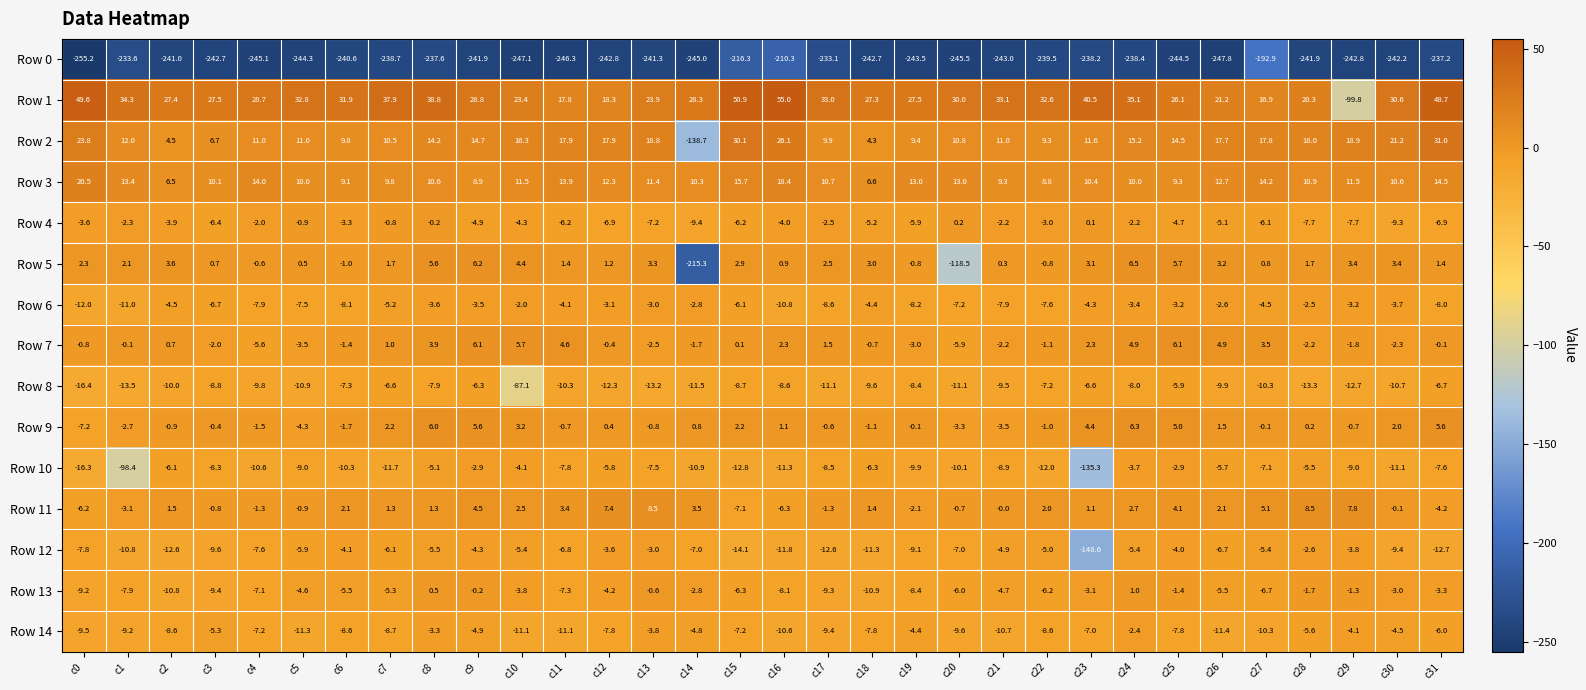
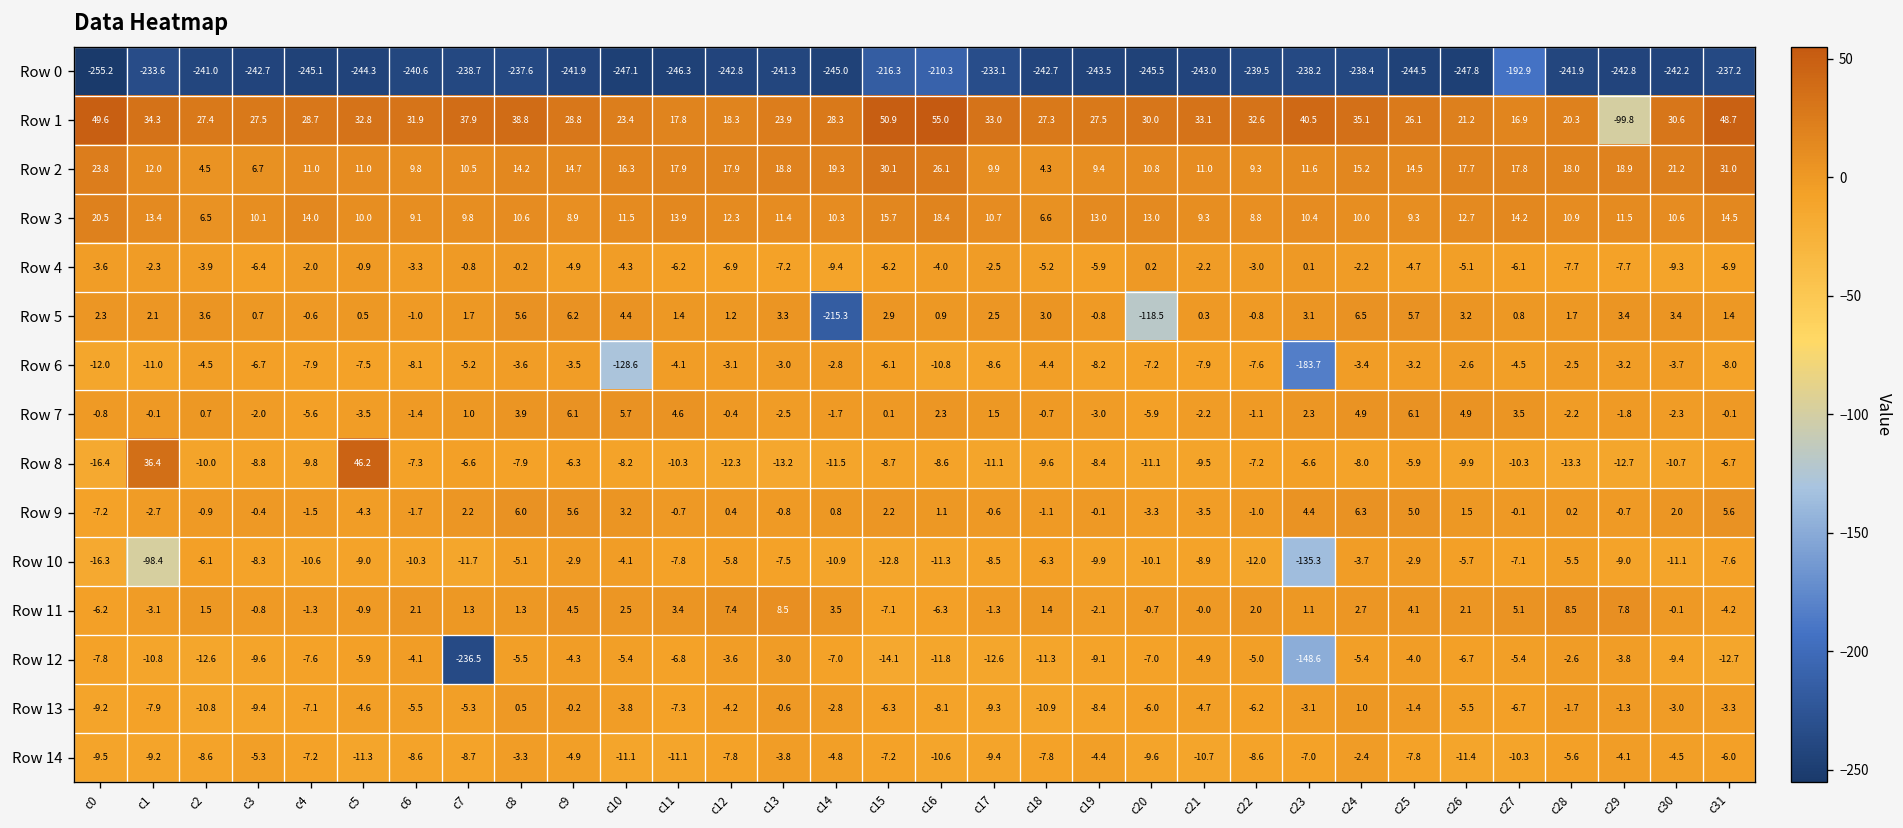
  {
    "Row 2": {
      "c0": 23.8,
      "c1": 12.0,
      "c2": 4.5,
      "c3": 6.7,
      "c4": 11.0,
      "c5": 11.0,
      "c6": 9.8,
      "c7": 10.5,
      "c8": 14.2,
      "c9": 14.7,
      "c10": 16.3,
      "c11": 17.9,
      "c12": 17.9,
      "c13": 18.8,
-     "c14": -138.7,
+     "c14": 19.3,
      "c15": 30.1,
      "c16": 26.1,
      "c17": 9.9,
      "c18": 4.3,
      "c19": 9.4,
      "c20": 10.8,
      "c21": 11.0,
      "c22": 9.3,
      "c23": 11.6,
      "c24": 15.2,
      "c25": 14.5,
      "c26": 17.7,
      "c27": 17.8,
      "c28": 18.0,
      "c29": 18.9,
      "c30": 21.2,
      "c31": 31.0
    },
    "Row 6": {
      "c0": -12.0,
      "c1": -11.0,
      "c2": -4.5,
      "c3": -6.7,
      "c4": -7.9,
      "c5": -7.5,
      "c6": -8.1,
      "c7": -5.2,
      "c8": -3.6,
      "c9": -3.5,
-     "c10": -2.0,
+     "c10": -128.6,
      "c11": -4.1,
      "c12": -3.1,
      "c13": -3.0,
      "c14": -2.8,
      "c15": -6.1,
      "c16": -10.8,
      "c17": -8.6,
      "c18": -4.4,
      "c19": -8.2,
      "c20": -7.2,
      "c21": -7.9,
      "c22": -7.6,
-     "c23": -4.3,
+     "c23": -183.7,
      "c24": -3.4,
      "c25": -3.2,
      "c26": -2.6,
      "c27": -4.5,
      "c28": -2.5,
      "c29": -3.2,
      "c30": -3.7,
      "c31": -8.0
    },
    "Row 8": {
      "c0": -16.4,
-     "c1": -13.5,
+     "c1": 36.4,
      "c2": -10.0,
      "c3": -8.8,
      "c4": -9.8,
-     "c5": -10.9,
+     "c5": 46.2,
      "c6": -7.3,
      "c7": -6.6,
      "c8": -7.9,
      "c9": -6.3,
-     "c10": -87.1,
+     "c10": -8.2,
      "c11": -10.3,
      "c12": -12.3,
      "c13": -13.2,
      "c14": -11.5,
      "c15": -8.7,
      "c16": -8.6,
      "c17": -11.1,
      "c18": -9.6,
      "c19": -8.4,
      "c20": -11.1,
      "c21": -9.5,
      "c22": -7.2,
      "c23": -6.6,
      "c24": -8.0,
      "c25": -5.9,
      "c26": -9.9,
      "c27": -10.3,
      "c28": -13.3,
      "c29": -12.7,
      "c30": -10.7,
      "c31": -6.7
    },
    "Row 12": {
      "c0": -7.8,
      "c1": -10.8,
      "c2": -12.6,
      "c3": -9.6,
      "c4": -7.6,
      "c5": -5.9,
      "c6": -4.1,
-     "c7": -6.1,
+     "c7": -236.5,
      "c8": -5.5,
      "c9": -4.3,
      "c10": -5.4,
      "c11": -6.8,
      "c12": -3.6,
      "c13": -3.0,
      "c14": -7.0,
      "c15": -14.1,
      "c16": -11.8,
      "c17": -12.6,
      "c18": -11.3,
      "c19": -9.1,
      "c20": -7.0,
      "c21": -4.9,
      "c22": -5.0,
      "c23": -148.6,
      "c24": -5.4,
      "c25": -4.0,
      "c26": -6.7,
      "c27": -5.4,
      "c28": -2.6,
      "c29": -3.8,
      "c30": -9.4,
      "c31": -12.7
    }
  }
